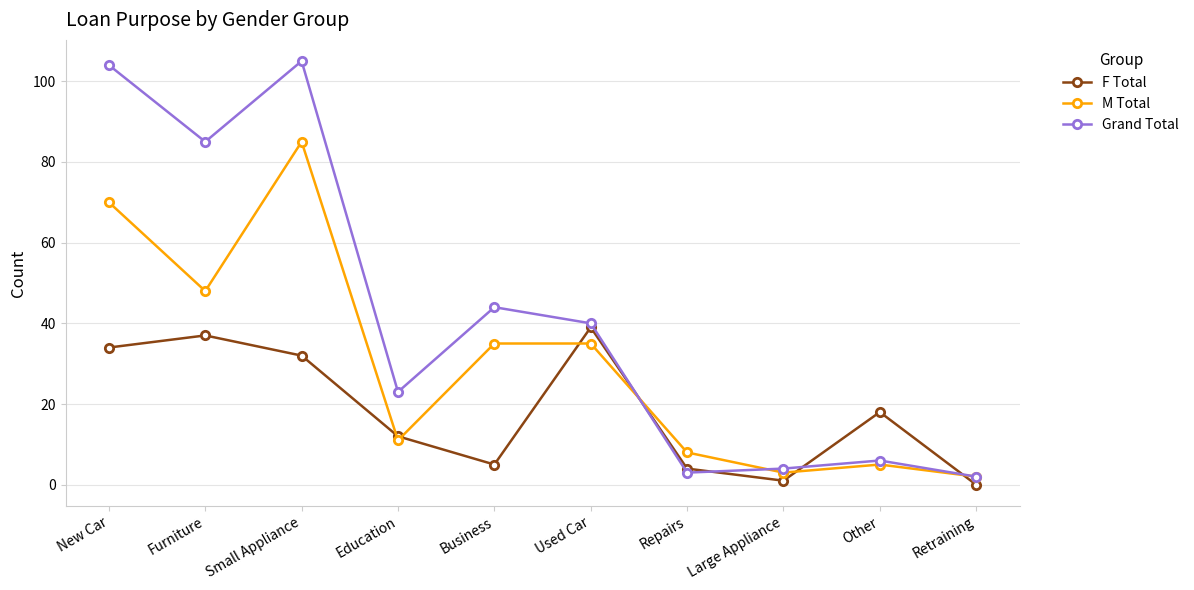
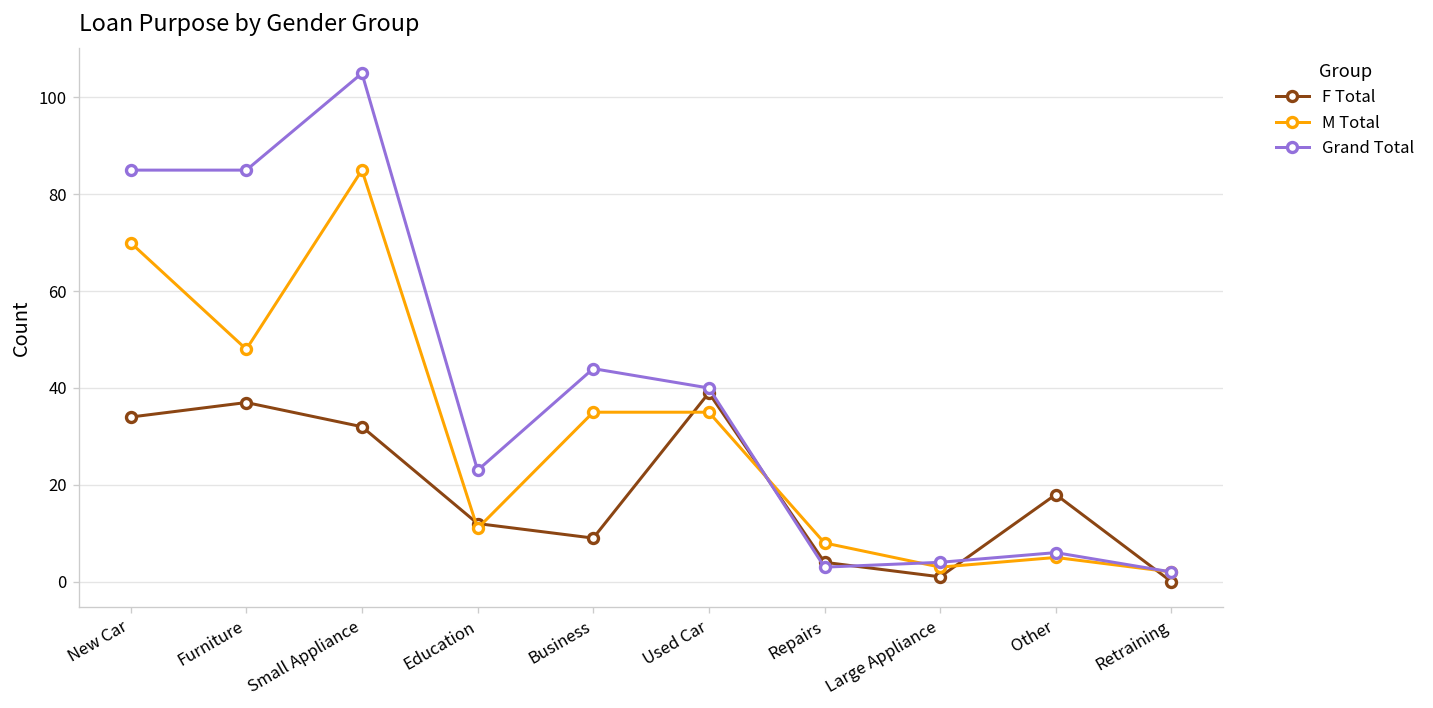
  {
    "F Total": {
      "New Car": 34,
      "Furniture": 37,
      "Small Appliance": 32,
      "Education": 12,
-     "Business": 5,
+     "Business": 9,
      "Used Car": 39,
      "Repairs": 4,
      "Large Appliance": 1,
      "Other": 18,
      "Retraining": 0
    },
    "M Total": {
      "New Car": 70,
      "Furniture": 48,
      "Small Appliance": 85,
      "Education": 11,
      "Business": 35,
      "Used Car": 35,
      "Repairs": 8,
      "Large Appliance": 3,
      "Other": 5
    },
    "Grand Total": {
-     "New Car": 104,
+     "New Car": 85,
      "Furniture": 85,
      "Small Appliance": 105,
      "Education": 23,
      "Business": 44,
      "Used Car": 40,
      "Repairs": 3,
      "Large Appliance": 4,
      "Other": 6
    }
  }
